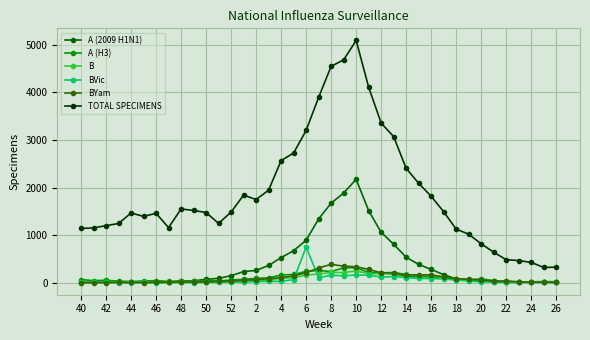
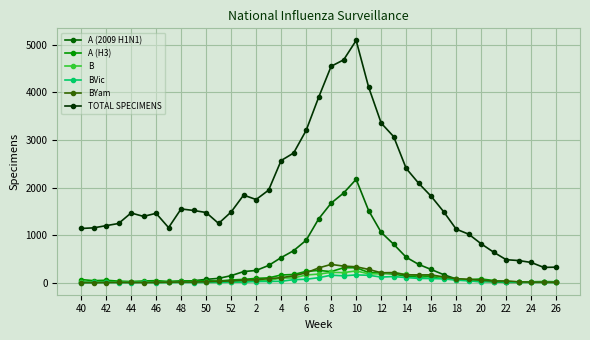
  {
    "B": {
      "10": 200
    },
    "BVic": {
      "4": 0,
-     "6": 700,
+     "6": 100,
      "8": 200,
      "10": 200,
      "12": 100
    }
  }
